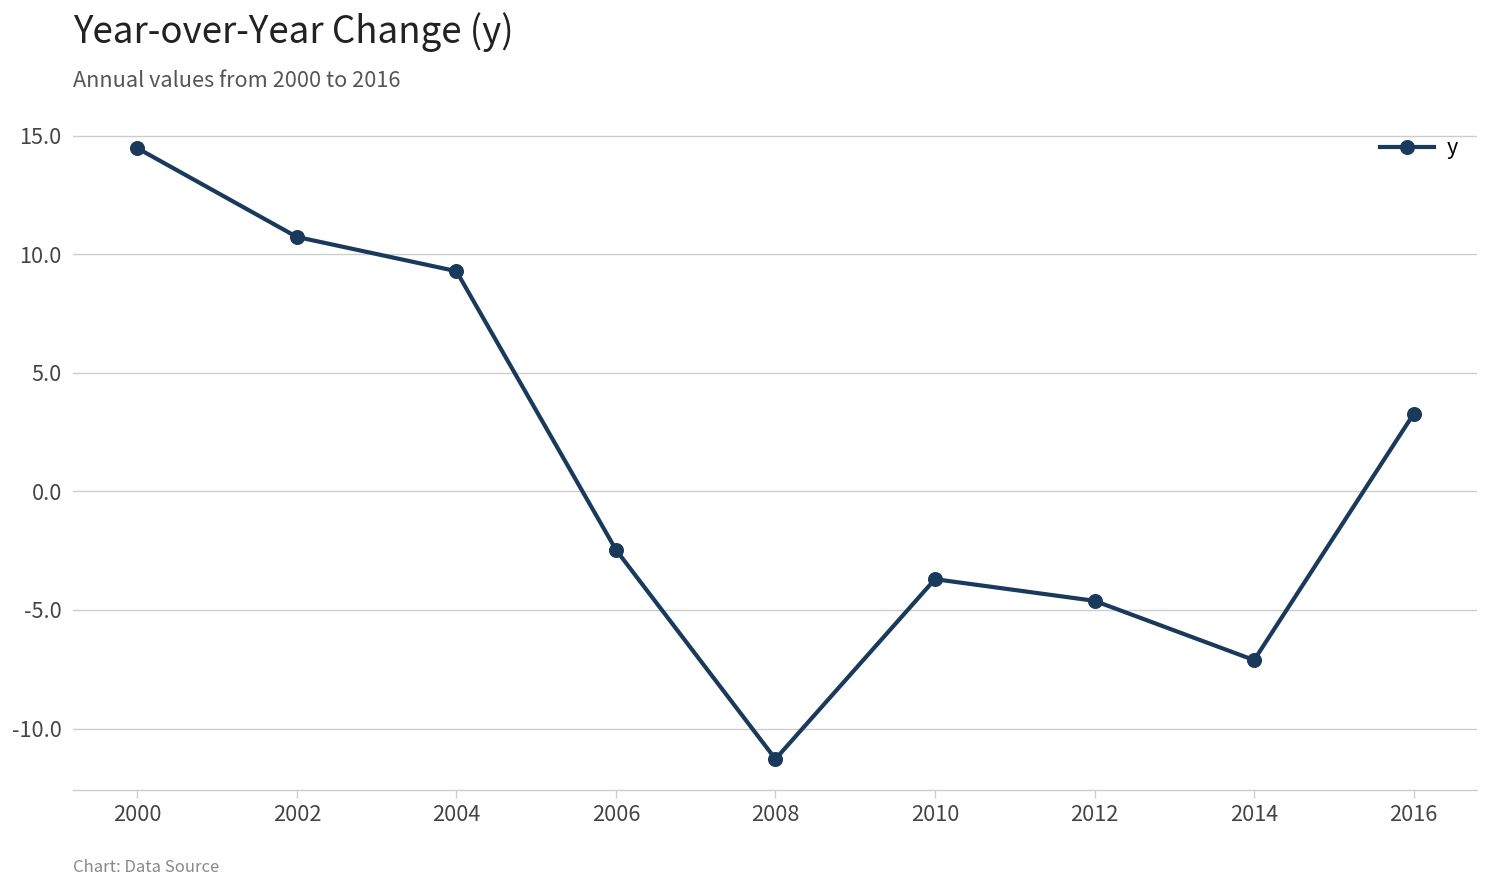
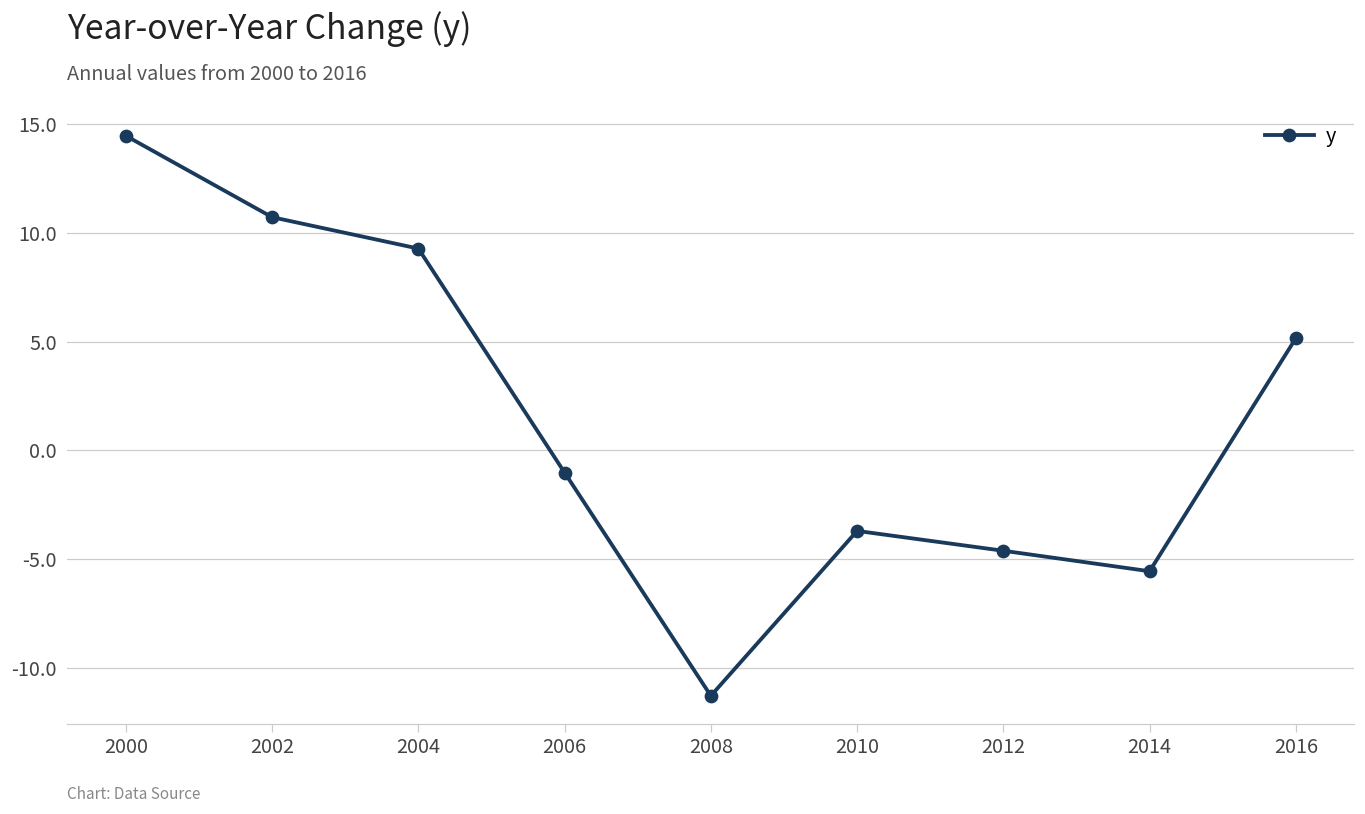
  {
    "2000": 14.5,
    "2002": 10.7,
    "2004": 9.3,
-   "2006": -2.5,
+   "2006": -1.0,
    "2008": -11.3,
    "2010": -3.7,
    "2012": -4.6,
-   "2014": -7.1,
-   "2016": 3.3
+   "2014": -5.6,
+   "2016": 5.2
  }
